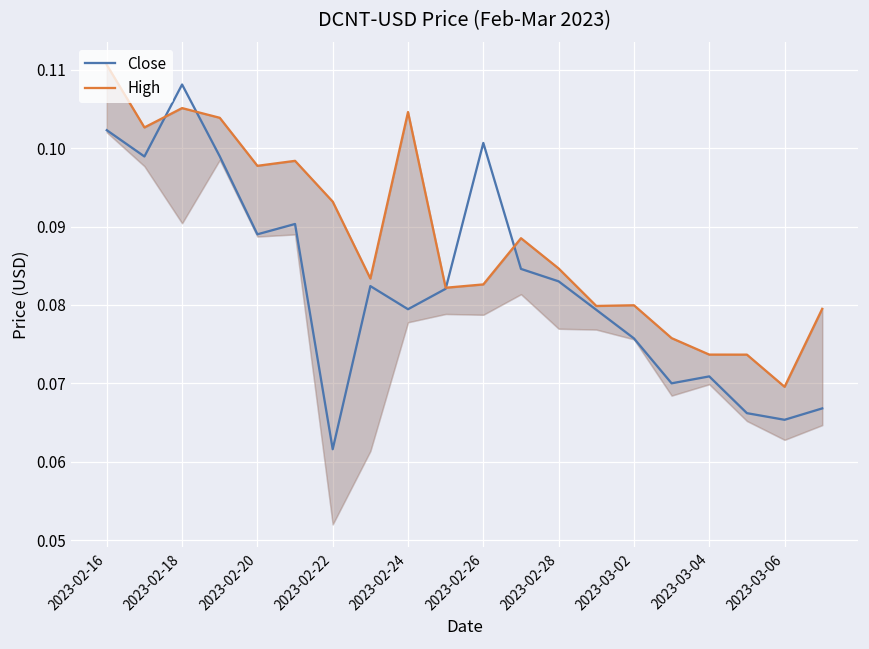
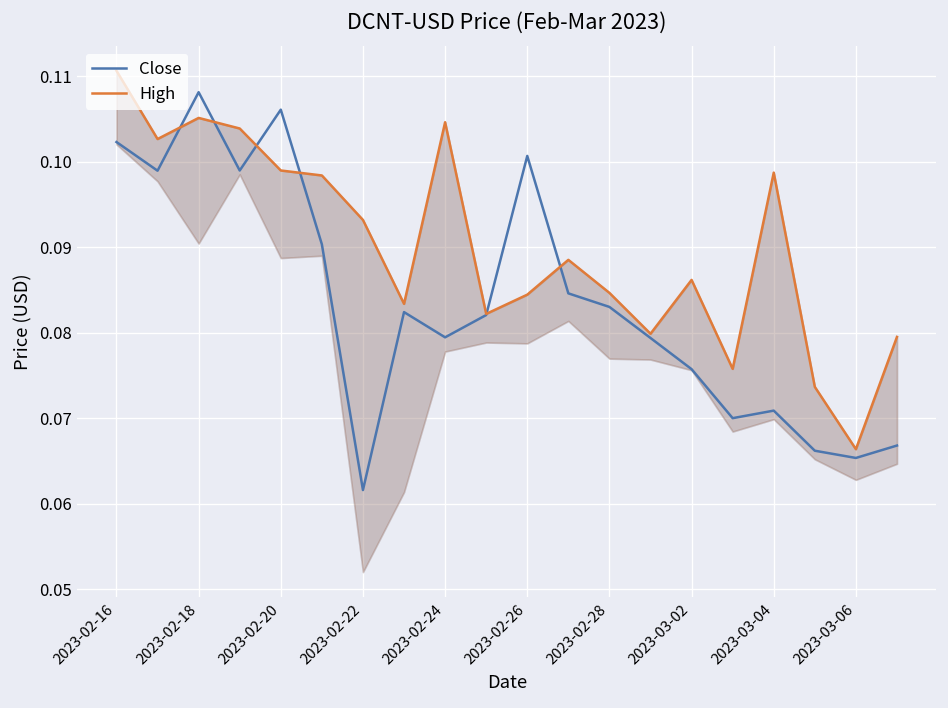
  {
    "Close": {
      "2023-02-16": 0.102,
      "2023-02-18": 0.108,
-     "2023-02-20": 0.089,
+     "2023-02-20": 0.106,
      "2023-02-22": 0.062,
      "2023-02-24": 0.079,
      "2023-02-26": 0.101,
      "2023-02-28": 0.083,
      "2023-03-02": 0.076,
      "2023-03-04": 0.071,
      "2023-03-06": 0.065
    },
    "High": {
      "2023-02-18": 0.105,
-     "2023-02-20": 0.098,
+     "2023-02-20": 0.099,
      "2023-02-22": 0.093,
      "2023-02-24": 0.105,
-     "2023-02-26": 0.083,
+     "2023-02-26": 0.084,
      "2023-02-28": 0.085,
-     "2023-03-02": 0.080,
-     "2023-03-04": 0.074,
-     "2023-03-06": 0.070
+     "2023-03-02": 0.086,
+     "2023-03-04": 0.099,
+     "2023-03-06": 0.066
    }
  }
